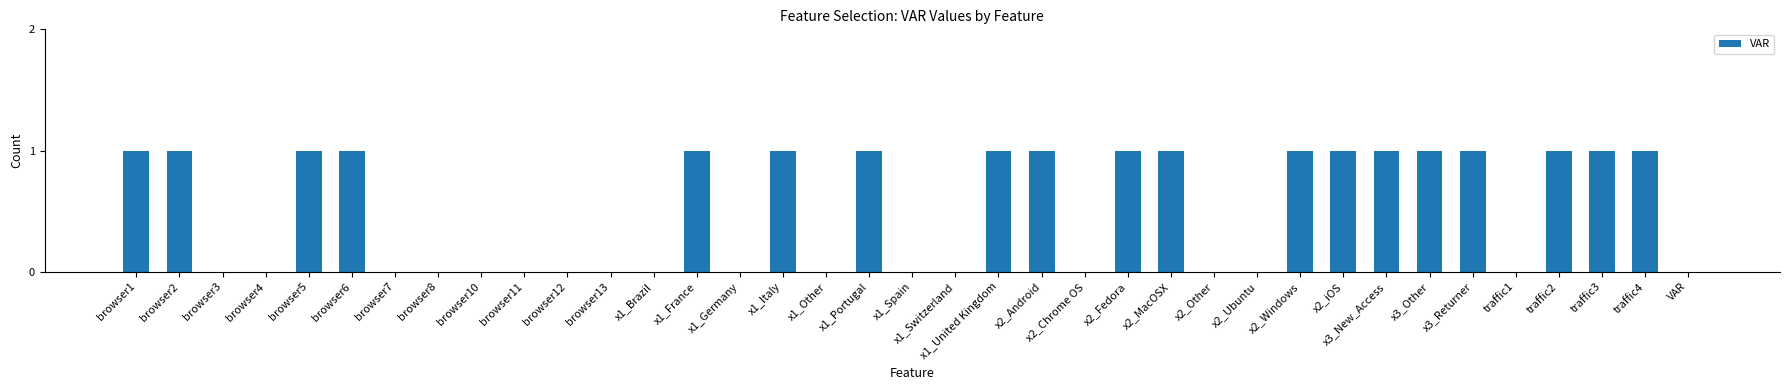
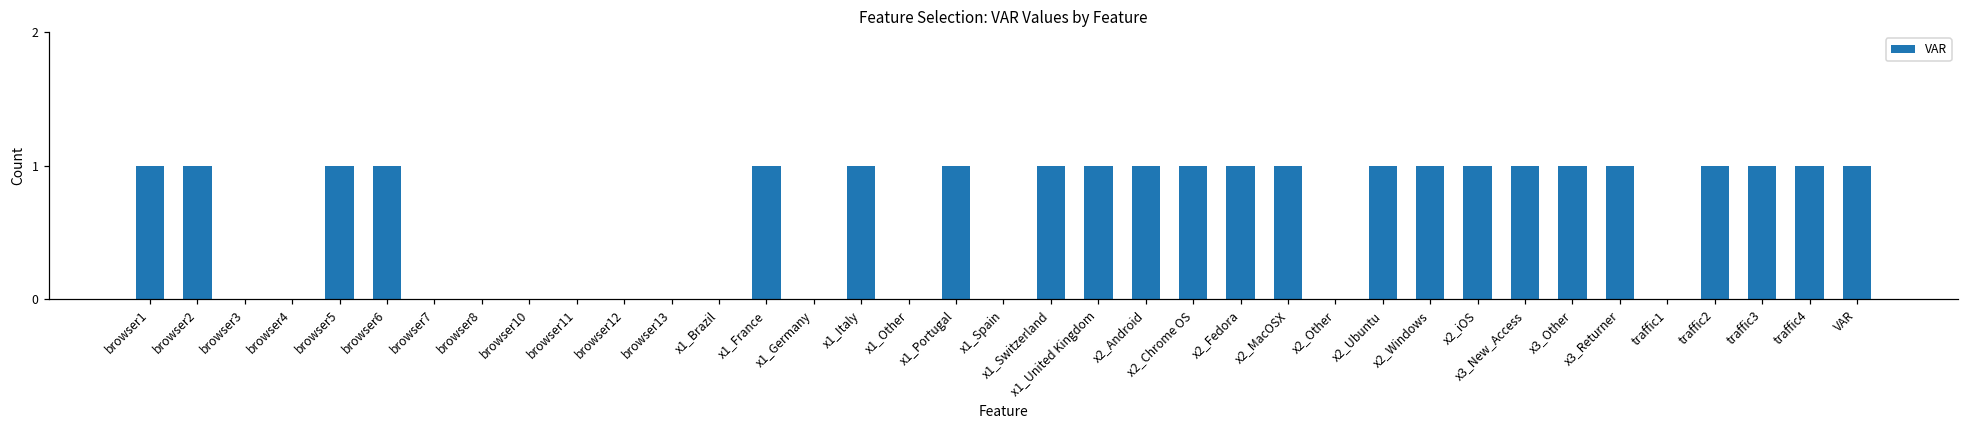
  {
    "browser1": 1,
    "browser2": 1,
    "browser3": 0,
    "browser4": 0,
    "browser5": 1,
    "browser6": 1,
    "browser7": 0,
    "browser8": 0,
    "browser10": 0,
    "browser11": 0,
    "browser12": 0,
    "browser13": 0,
    "x1_Brazil": 0,
    "x1_France": 1,
    "x1_Germany": 0,
    "x1_Italy": 1,
    "x1_Other": 0,
    "x1_Portugal": 1,
    "x1_Spain": 0,
-   "x1_Switzerland": 0,
+   "x1_Switzerland": 1,
    "x1_United Kingdom": 1,
    "x2_Android": 1,
-   "x2_Chrome OS": 0,
+   "x2_Chrome OS": 1,
    "x2_Fedora": 1,
    "x2_MacOSX": 1,
    "x2_Other": 0,
-   "x2_Ubuntu": 0,
+   "x2_Ubuntu": 1,
    "x2_Windows": 1,
    "x2_iOS": 1,
    "x3_New_Access": 1,
    "x3_Other": 1,
    "x3_Returner": 1,
    "traffic1": 0,
    "traffic2": 1,
    "traffic3": 1,
    "traffic4": 1,
-   "VAR": 0
+   "VAR": 1
  }
